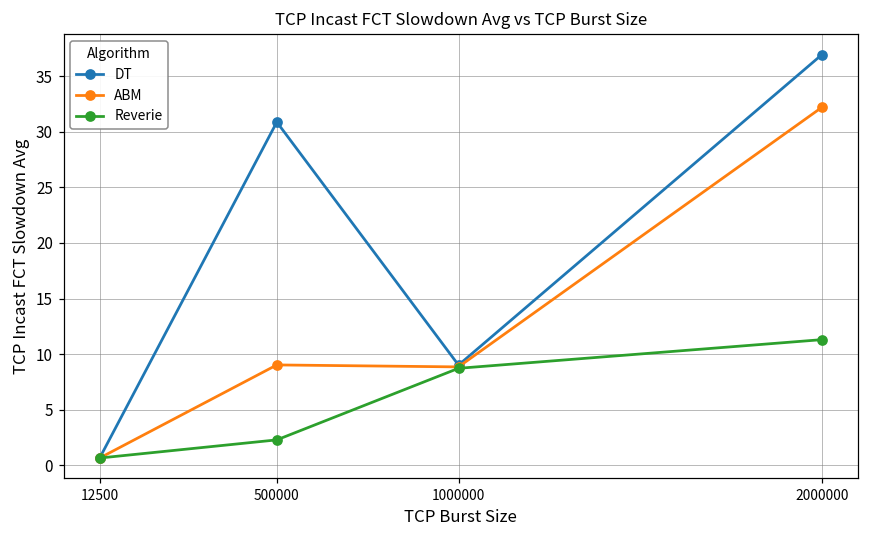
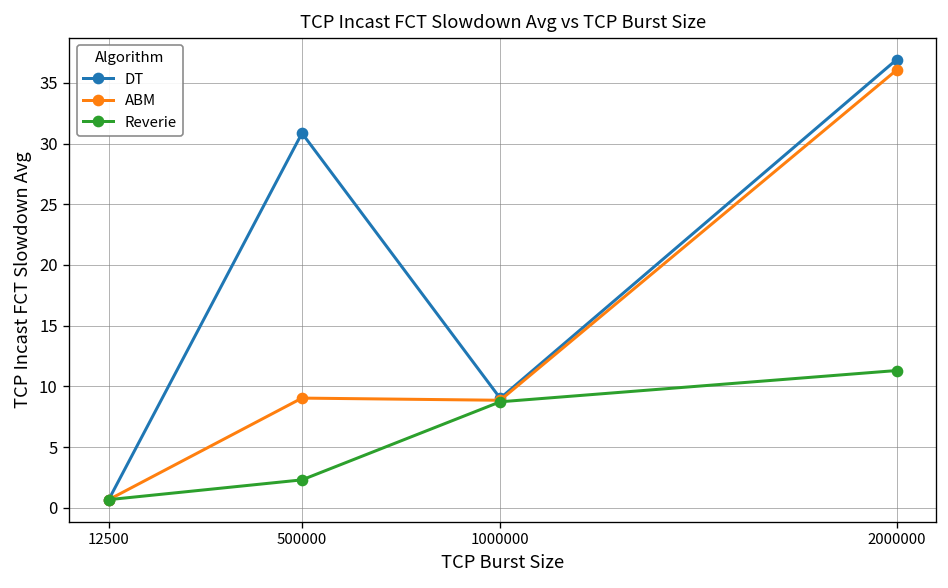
  {
    "DT": {
      "500000": 30.9,
      "2000000": 36.9
    },
    "ABM": {
      "500000": 9.0,
-     "2000000": 32.2
+     "2000000": 36.1
    },
    "Reverie": {
      "500000": 2.3,
      "2000000": 11.3
    }
  }
